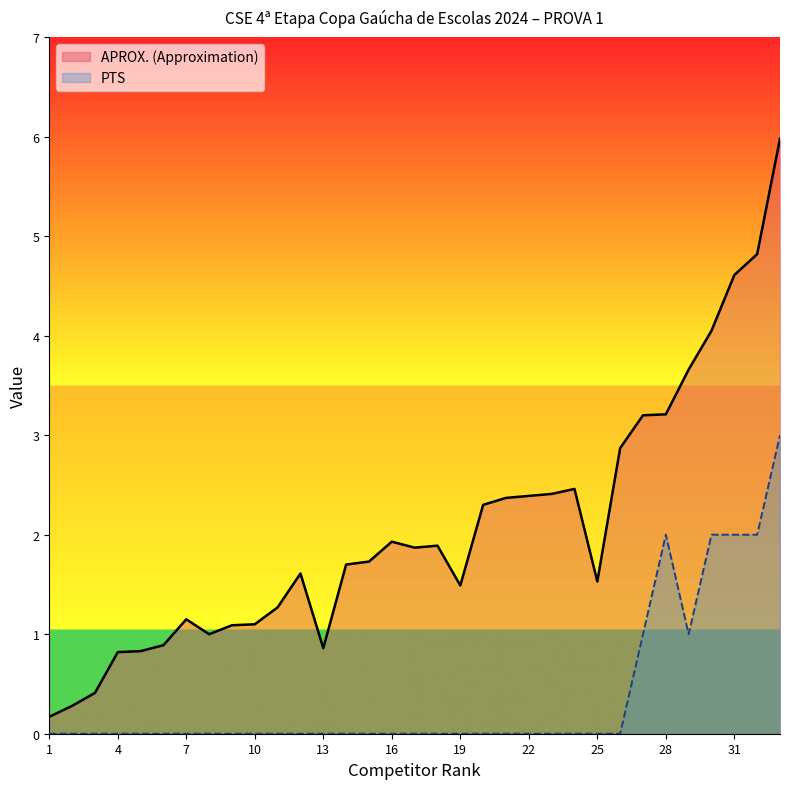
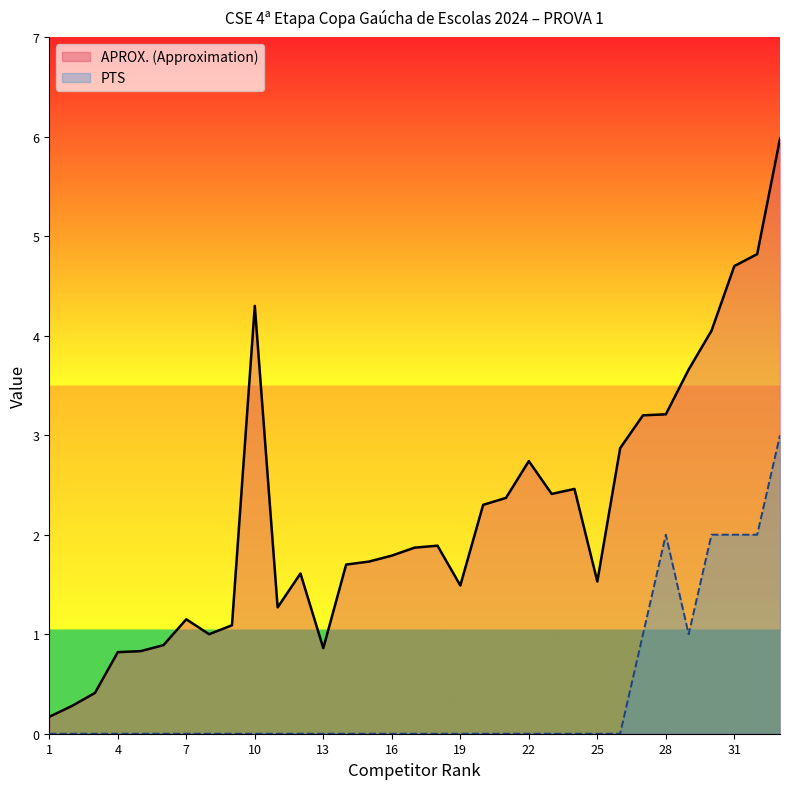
  {
    "APROX. (Approximation)": {
      "1": 0.2,
      "4": 0.8,
      "7": 1.2,
-     "10": 1.1,
+     "10": 4.3,
      "13": 0.9,
-     "16": 1.9,
+     "16": 1.8,
      "19": 1.5,
-     "22": 2.4,
+     "22": 2.7,
      "25": 1.5,
      "28": 3.2,
-     "31": 4.6
+     "31": 4.7
    },
    "PTS": {
      "1": 0.0,
      "4": 0.0,
      "7": 0.0,
      "10": 0.0,
      "13": 0.0,
      "16": 0.0,
      "19": 0.0,
      "22": 0.0,
      "25": 0.0,
      "28": 2.0,
      "31": 2.0
    }
  }
